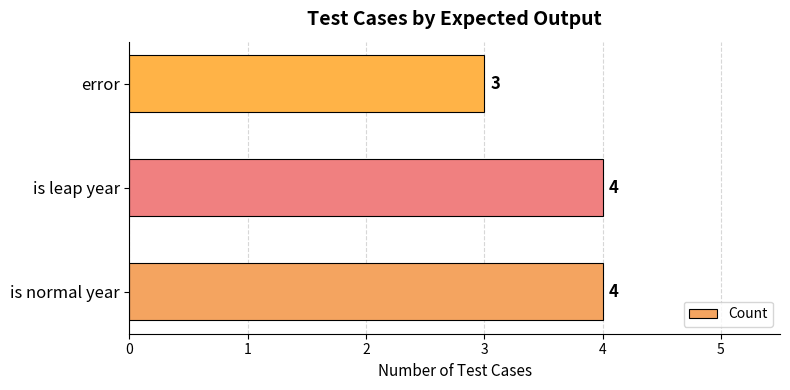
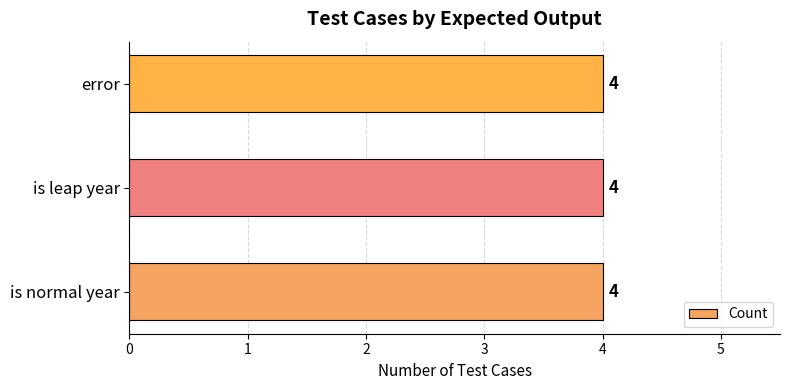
  {
-   "error": 3,
+   "error": 4,
    "is leap year": 4,
    "is normal year": 4
  }
